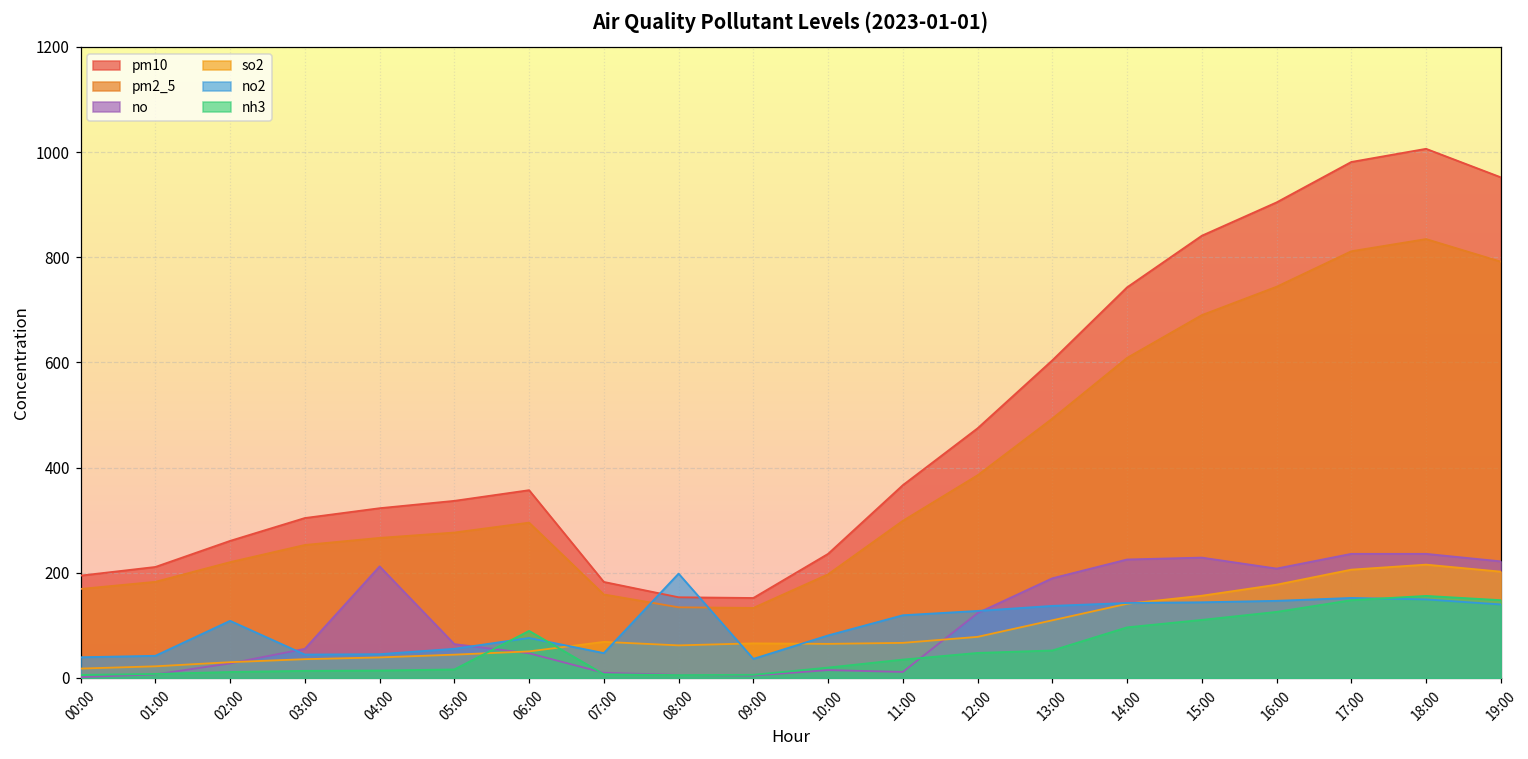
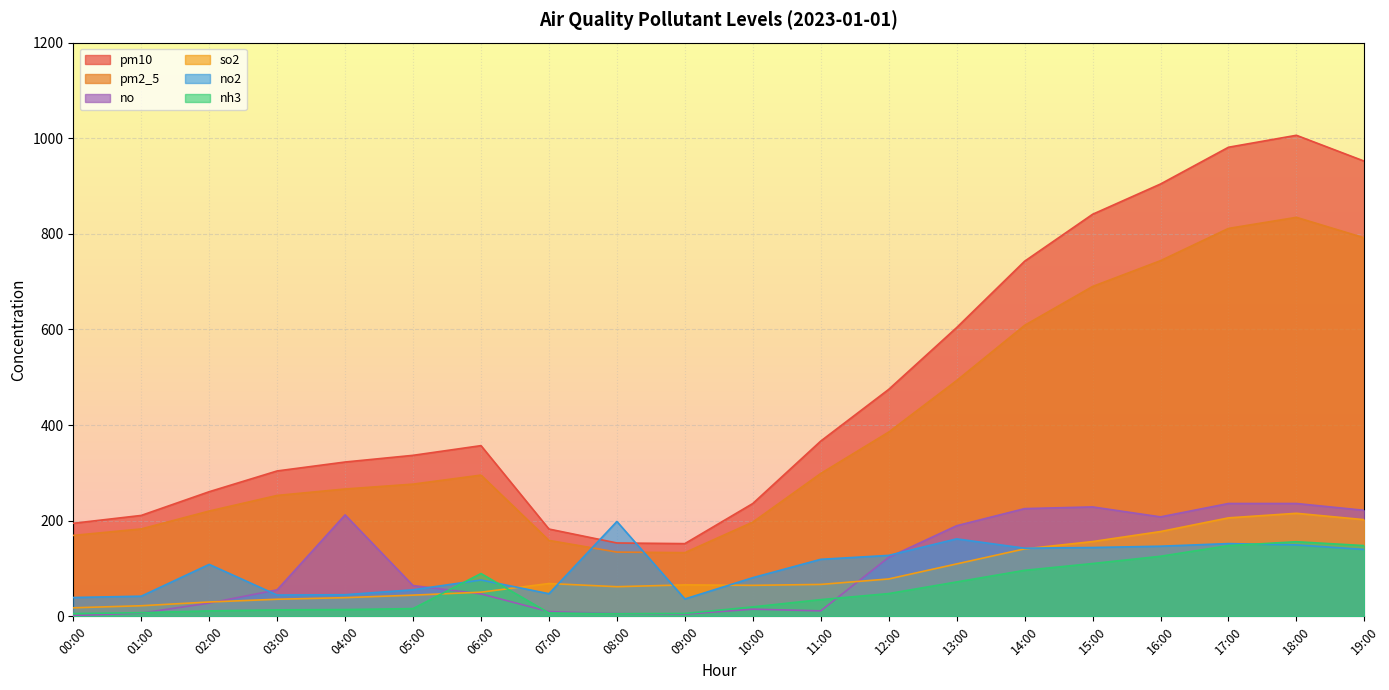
  {
    "no": {
      "03:00": 60,
      "04:00": 210,
      "05:00": 60,
      "11:00": 10,
      "13:00": 190,
      "14:00": 230,
      "15:00": 230,
      "16:00": 210,
      "17:00": 240,
      "18:00": 240,
      "19:00": 220
    },
    "no2": {
      "00:00": 40,
      "01:00": 40,
      "02:00": 110,
      "03:00": 40,
      "04:00": 50,
      "05:00": 60,
      "06:00": 80,
      "07:00": 50,
      "08:00": 200,
      "09:00": 40,
      "10:00": 80,
      "11:00": 120,
-     "13:00": 140,
+     "13:00": 160,
      "15:00": 140,
      "16:00": 150,
      "18:00": 150,
      "19:00": 140
    },
    "nh3": {
      "02:00": 10,
      "03:00": 10,
      "04:00": 10,
      "05:00": 20,
      "06:00": 90,
      "11:00": 30,
      "12:00": 50,
-     "13:00": 50,
+     "13:00": 70,
      "14:00": 100,
      "15:00": 110,
      "16:00": 130,
      "18:00": 160,
      "19:00": 150
    }
  }
